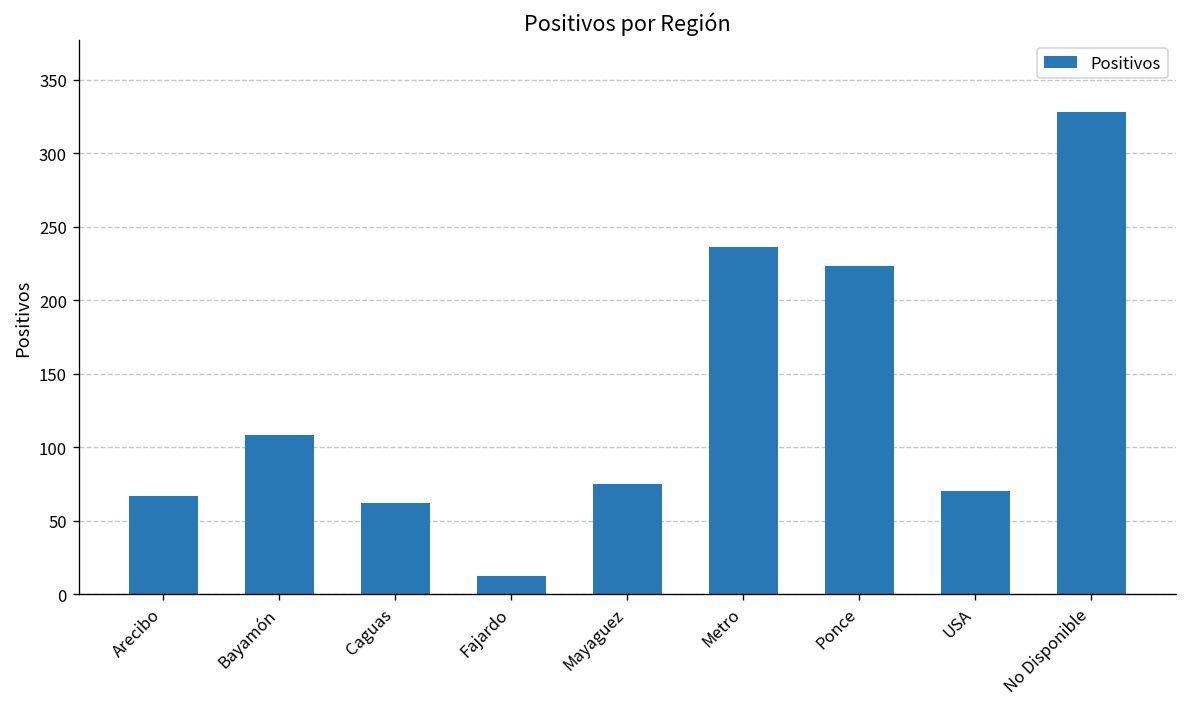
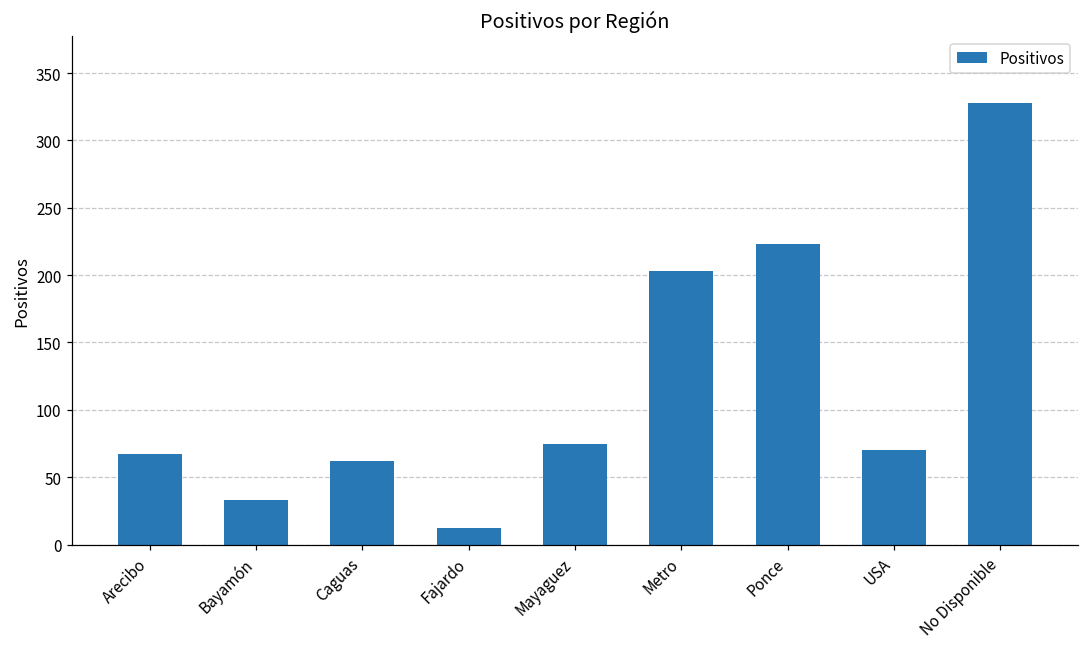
  {
    "Arecibo": 67,
-   "Bayamón": 108,
+   "Bayamón": 33,
    "Caguas": 62,
    "Fajardo": 12,
    "Mayaguez": 75,
-   "Metro": 236,
+   "Metro": 203,
    "Ponce": 223,
    "USA": 70,
    "No Disponible": 328
  }
